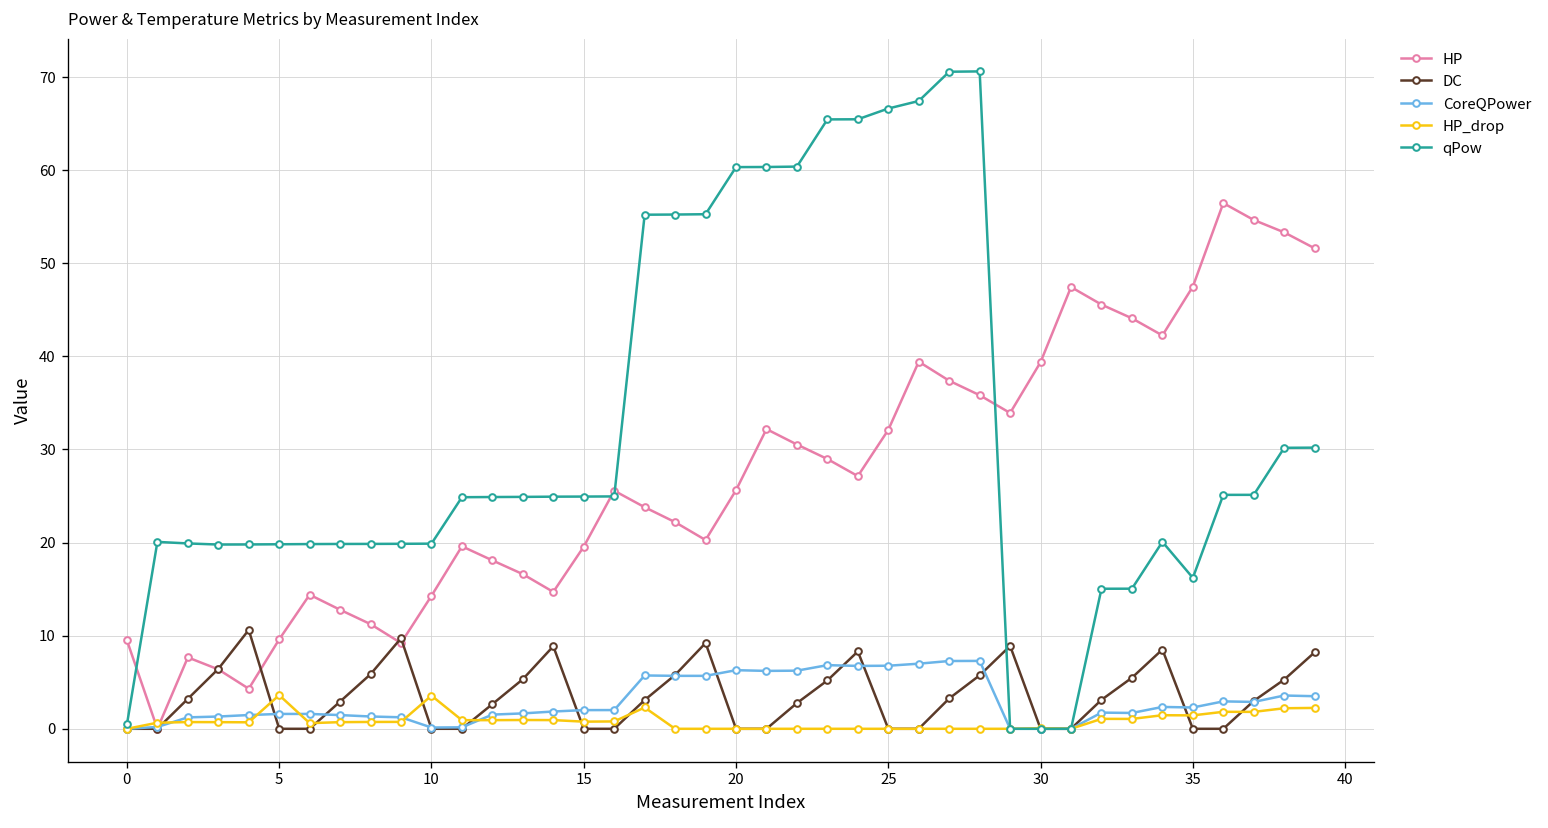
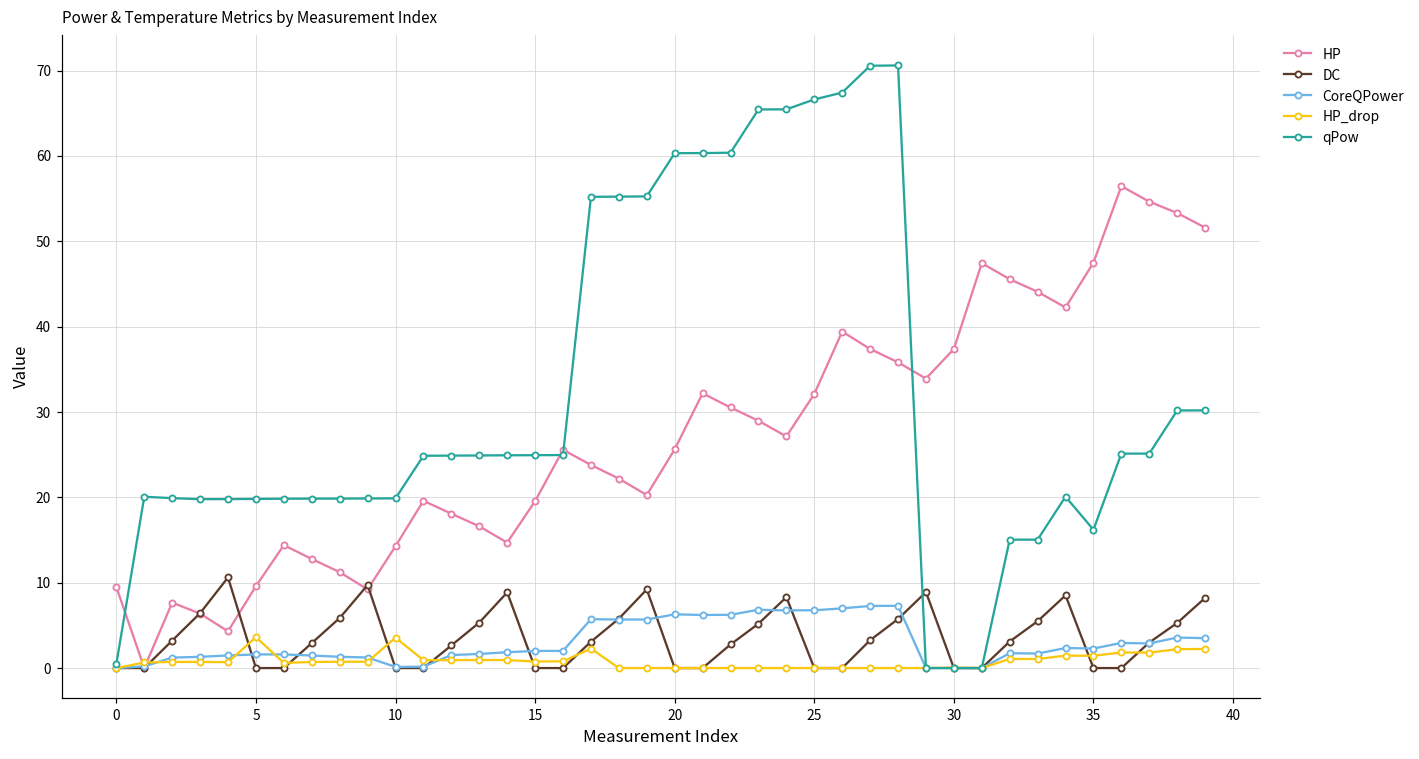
  {
    "HP": {
      "0": 10,
      "5": 10,
      "10": 14,
      "15": 20,
      "20": 26,
      "25": 32,
-     "30": 39,
+     "30": 37,
      "35": 47
    },
    "DC": {
      "5": 0,
      "15": 0,
      "35": 0
    },
    "CoreQPower": {
      "5": 2,
      "15": 2,
      "20": 6,
      "25": 7,
      "35": 2
    },
    "HP_drop": {
      "5": 4,
      "10": 4,
      "15": 1,
      "35": 1
    },
    "qPow": {
      "0": 0,
      "5": 20,
      "10": 20,
      "15": 25,
      "20": 60,
      "25": 67,
      "35": 16
    }
  }
